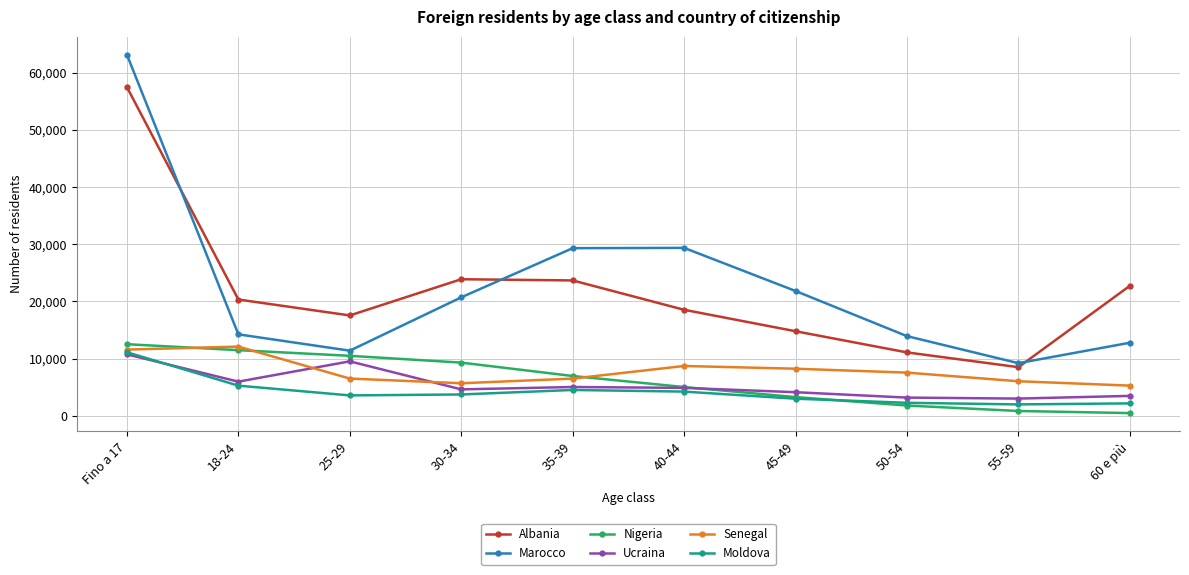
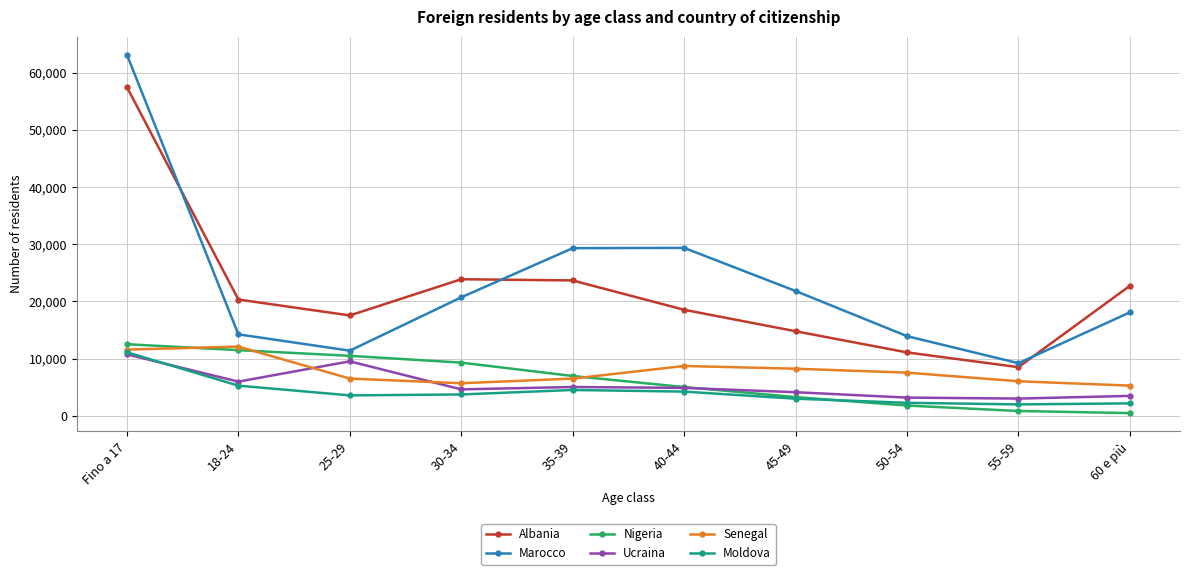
  {
    "Albania": {
      "Fino a 17": "57,000",
      "18-24": "20,000",
      "25-29": "18,000",
      "30-34": "24,000",
      "35-39": "24,000",
      "40-44": "19,000",
      "45-49": "15,000",
      "50-54": "11,000",
      "55-59": "9,000",
      "60 e più": "23,000"
    },
    "Marocco": {
      "Fino a 17": "63,000",
      "18-24": "14,000",
      "25-29": "11,000",
      "30-34": "21,000",
      "35-39": "29,000",
      "40-44": "29,000",
      "45-49": "22,000",
      "50-54": "14,000",
      "55-59": "9,000",
-     "60 e più": "13,000"
+     "60 e più": "18,000"
    },
    "Ucraina": {
      "18-24": "6,000",
      "25-29": "10,000",
      "30-34": "5,000",
      "35-39": "5,000",
      "45-49": "4,000",
      "50-54": "3,000",
      "55-59": "3,000",
      "60 e più": "3,000"
    },
    "Senegal": {
      "Fino a 17": "12,000",
      "18-24": "12,000",
      "25-29": "7,000",
      "30-34": "6,000",
      "35-39": "7,000",
      "40-44": "9,000",
      "45-49": "8,000",
      "50-54": "8,000",
      "55-59": "6,000",
      "60 e più": "5,000"
    }
  }
